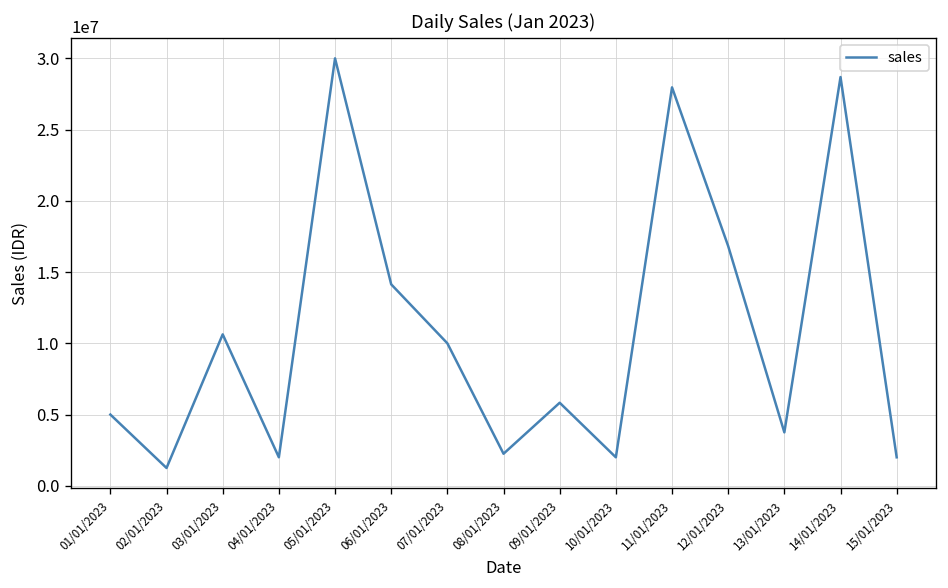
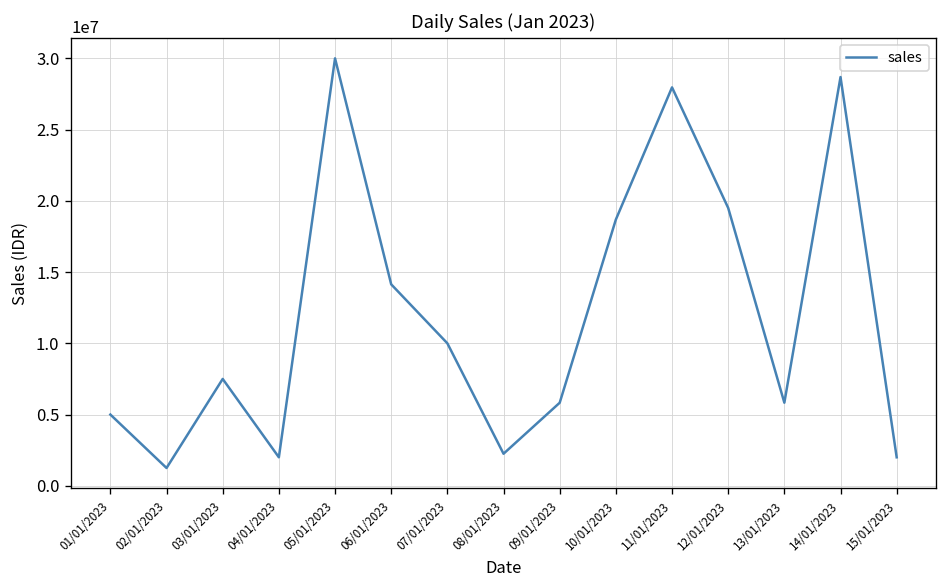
  {
    "01/01/2023": 5000000,
    "02/01/2023": 1300000,
-   "03/01/2023": 10600000,
+   "03/01/2023": 7500000,
    "04/01/2023": 2000000,
    "05/01/2023": 30000000,
    "06/01/2023": 14100000,
    "07/01/2023": 10000000,
    "08/01/2023": 2300000,
    "09/01/2023": 5800000,
-   "10/01/2023": 2000000,
+   "10/01/2023": 18700000,
    "11/01/2023": 28000000,
-   "12/01/2023": 16800000,
-   "13/01/2023": 3800000,
+   "12/01/2023": 19500000,
+   "13/01/2023": 5800000,
    "14/01/2023": 28700000,
    "15/01/2023": 2000000
  }
